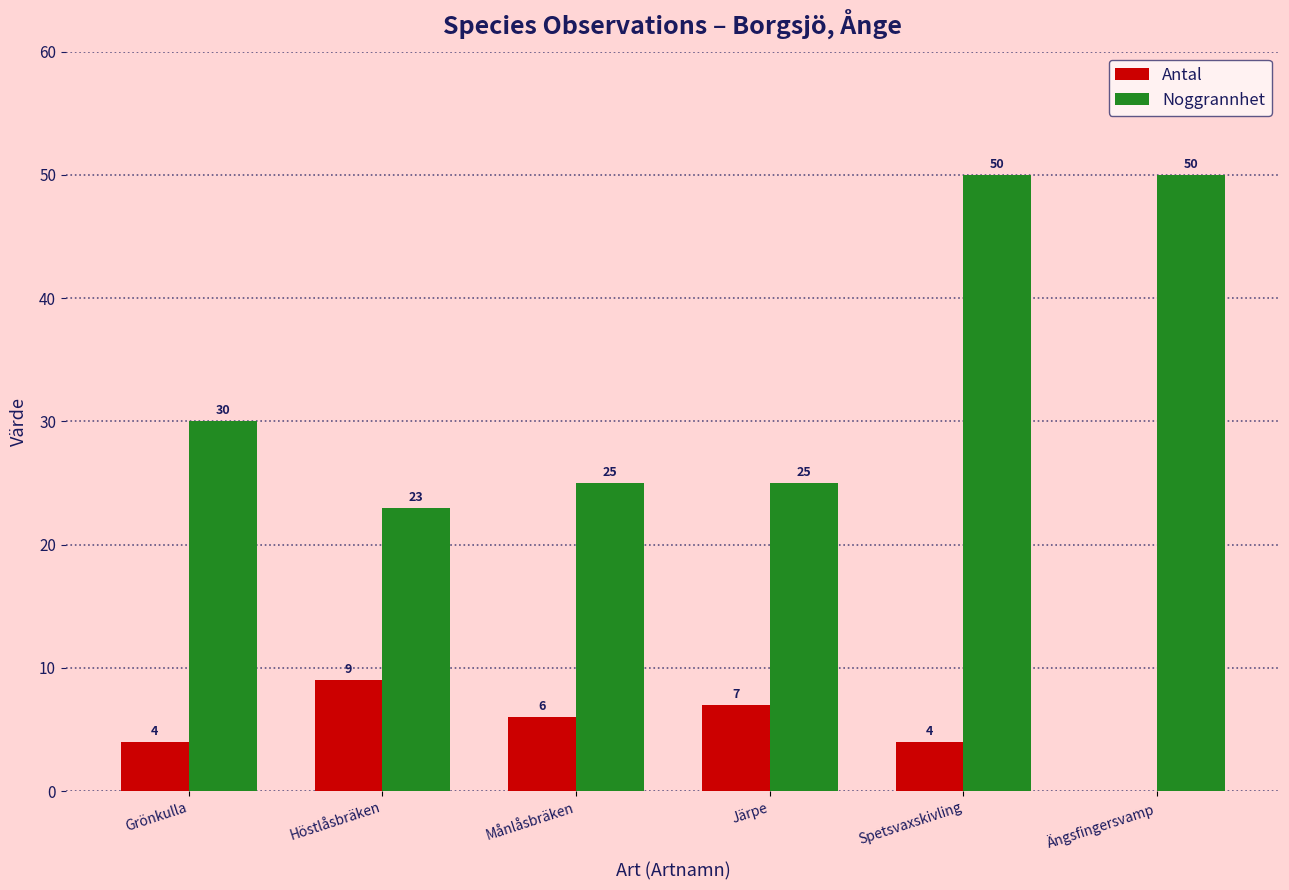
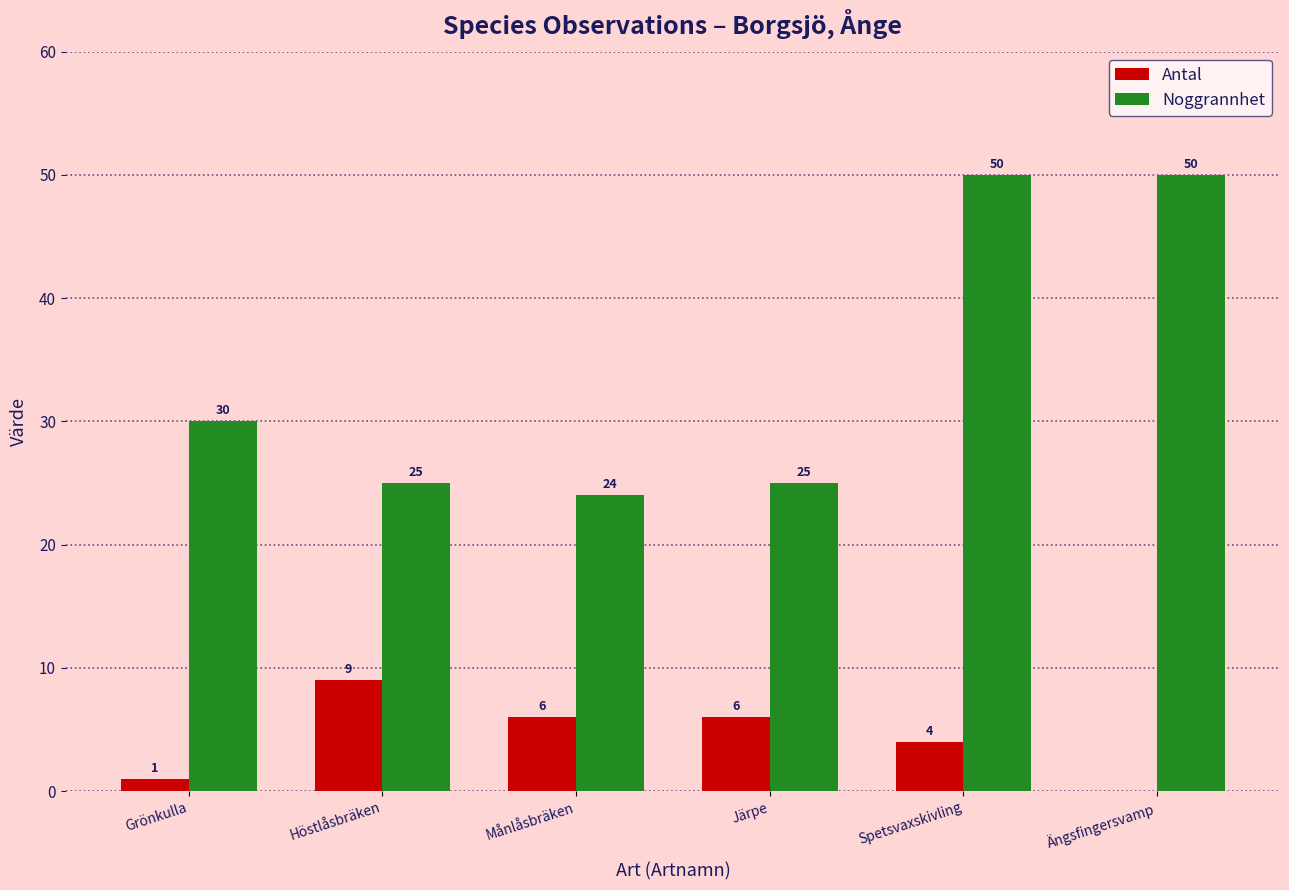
  {
    "Antal": {
-     "Grönkulla": 4,
+     "Grönkulla": 1,
      "Höstlåsbräken": 9,
      "Månlåsbräken": 6,
-     "Järpe": 7,
+     "Järpe": 6,
      "Spetsvaxskivling": 4
    },
    "Noggrannhet": {
      "Grönkulla": 30,
-     "Höstlåsbräken": 23,
-     "Månlåsbräken": 25,
+     "Höstlåsbräken": 25,
+     "Månlåsbräken": 24,
      "Järpe": 25,
      "Spetsvaxskivling": 50,
      "Ängsfingersvamp": 50
    }
  }
